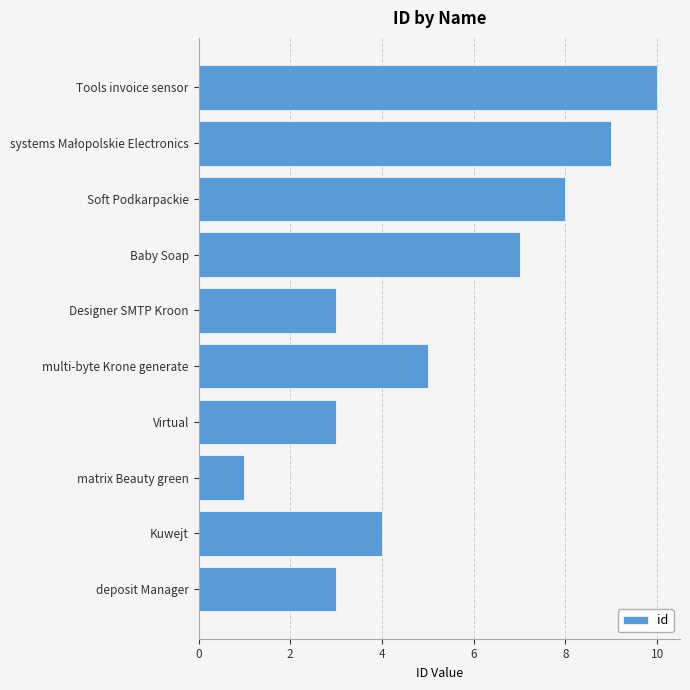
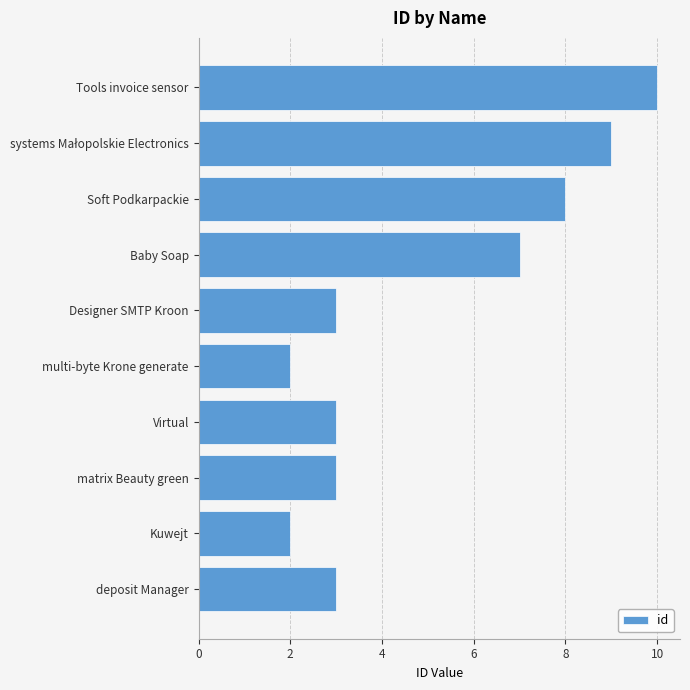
  {
    "Tools invoice sensor": 10,
    "systems Małopolskie Electronics": 9,
    "Soft Podkarpackie": 8,
    "Baby Soap": 7,
    "Designer SMTP Kroon": 3,
-   "multi-byte Krone generate": 5,
+   "multi-byte Krone generate": 2,
    "Virtual": 3,
-   "matrix Beauty green": 1,
-   "Kuwejt": 4,
+   "matrix Beauty green": 3,
+   "Kuwejt": 2,
    "deposit Manager": 3
  }
